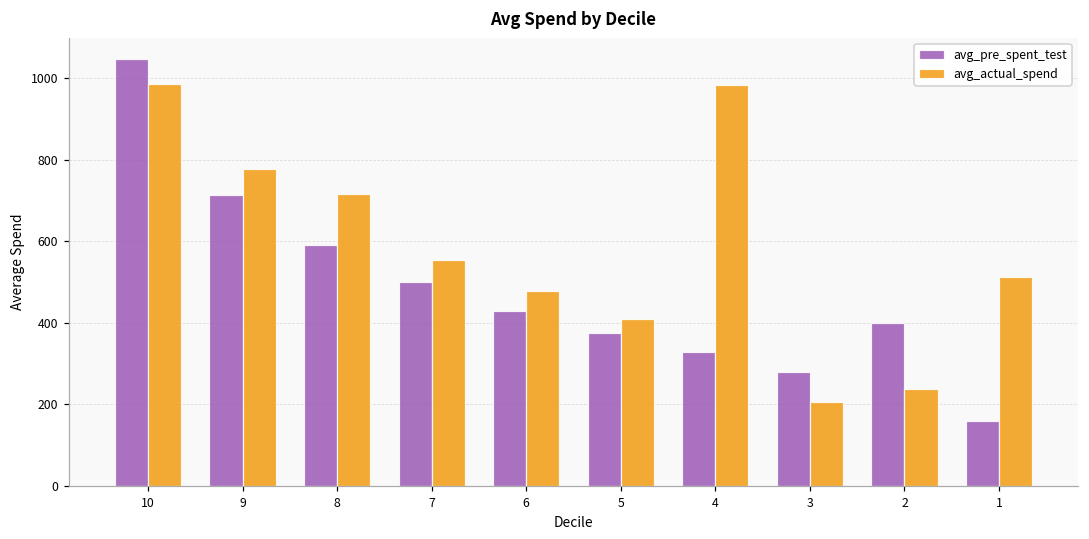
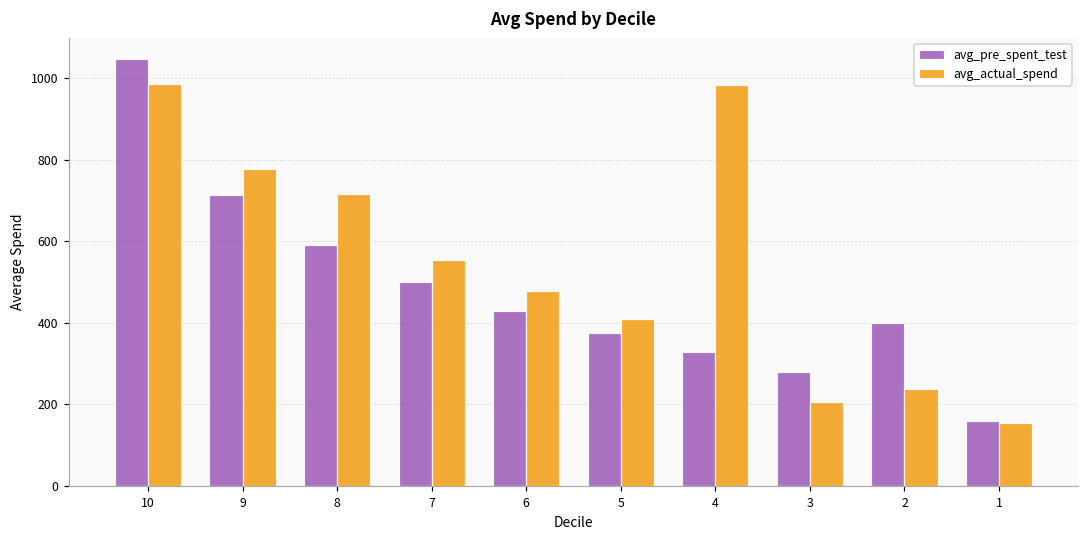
  {
    "avg_pre_spent_test": {
      "10": 1050,
      "9": 710,
      "8": 590,
      "7": 500,
      "6": 430,
      "5": 380,
      "4": 330,
      "3": 280,
      "2": 400,
      "1": 160
    },
    "avg_actual_spend": {
      "10": 990,
      "9": 780,
      "8": 720,
      "7": 550,
      "6": 480,
      "5": 410,
      "4": 980,
      "3": 210,
      "2": 240,
-     "1": 510
+     "1": 160
    }
  }
